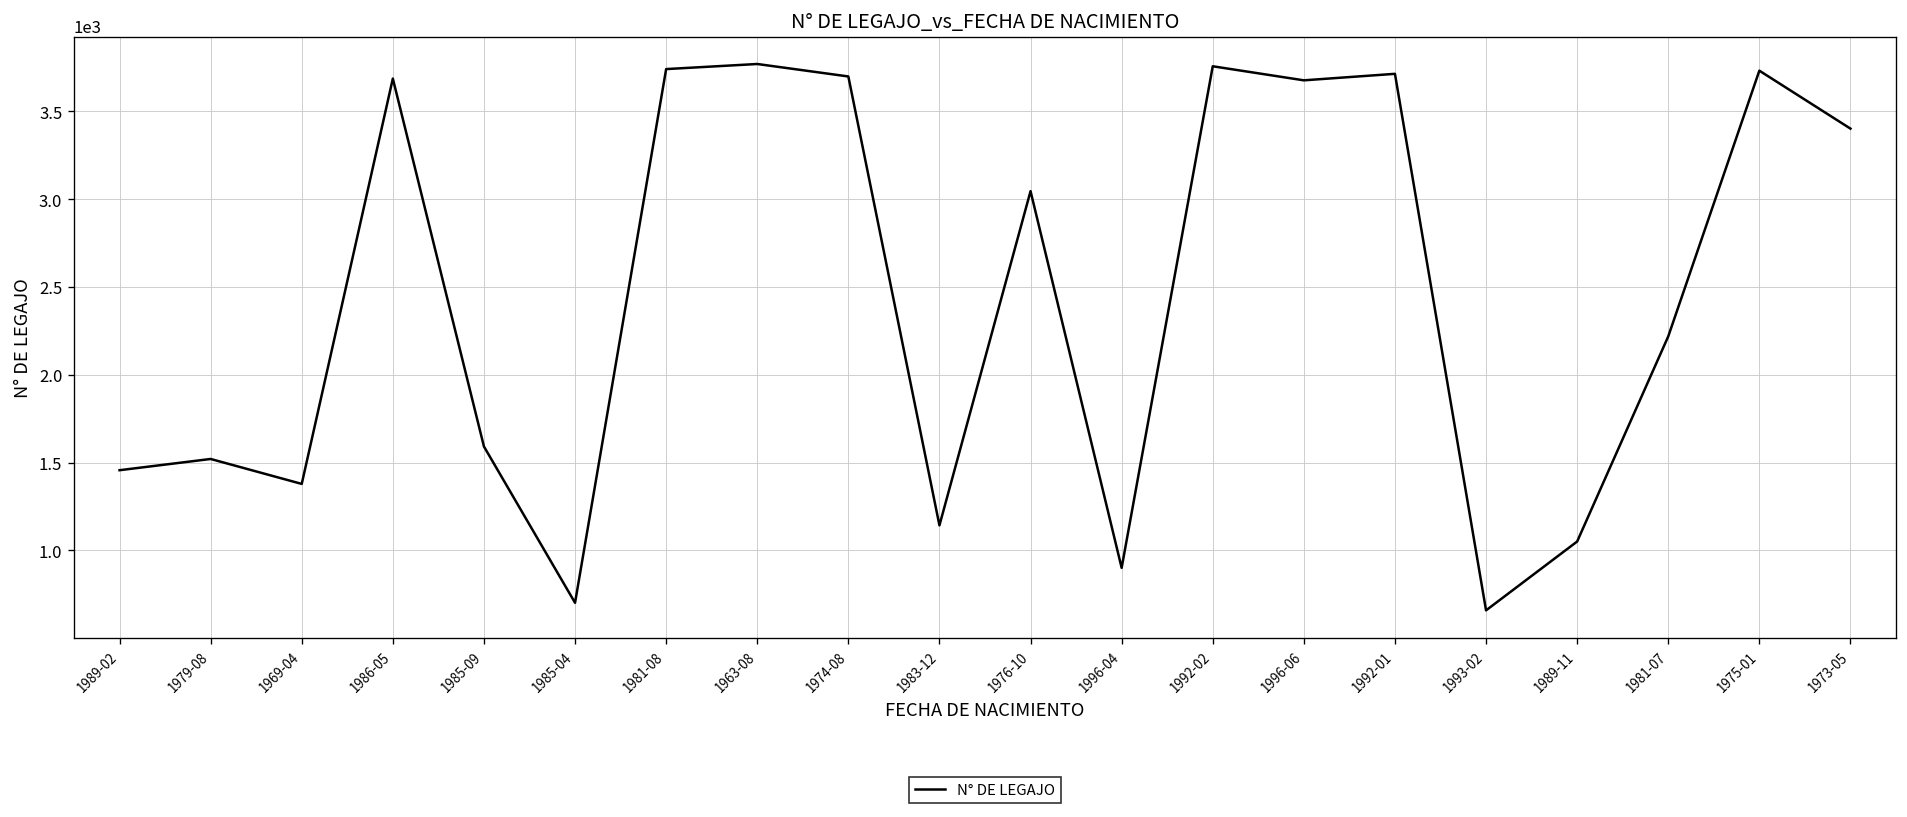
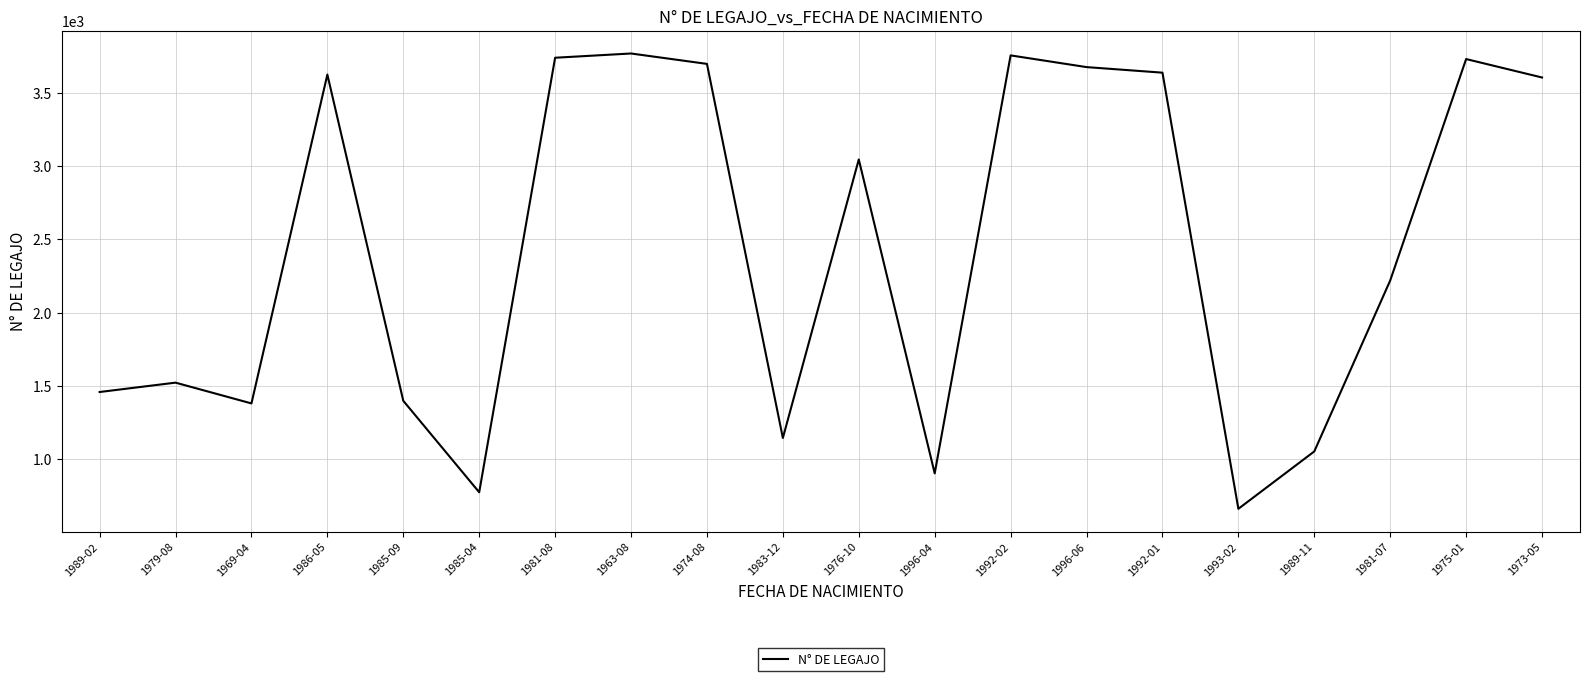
  {
    "1989-02": 1460,
    "1979-08": 1520,
    "1969-04": 1380,
-   "1986-05": 3690,
-   "1985-09": 1590,
-   "1985-04": 700,
+   "1986-05": 3630,
+   "1985-09": 1400,
+   "1985-04": 770,
    "1981-08": 3740,
    "1963-08": 3770,
    "1974-08": 3700,
    "1983-12": 1140,
    "1976-10": 3050,
    "1996-04": 900,
    "1992-02": 3760,
    "1996-06": 3680,
-   "1992-01": 3710,
+   "1992-01": 3640,
    "1993-02": 660,
    "1989-11": 1050,
    "1981-07": 2220,
    "1975-01": 3730,
-   "1973-05": 3400
+   "1973-05": 3610
  }
